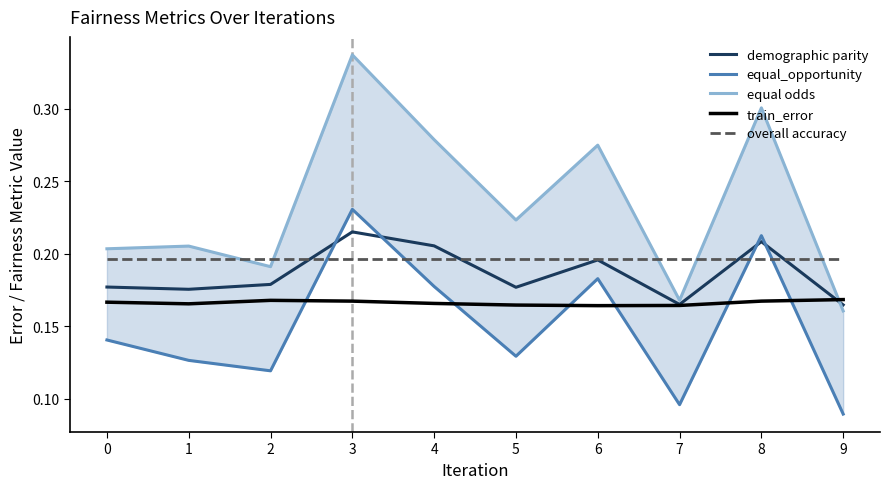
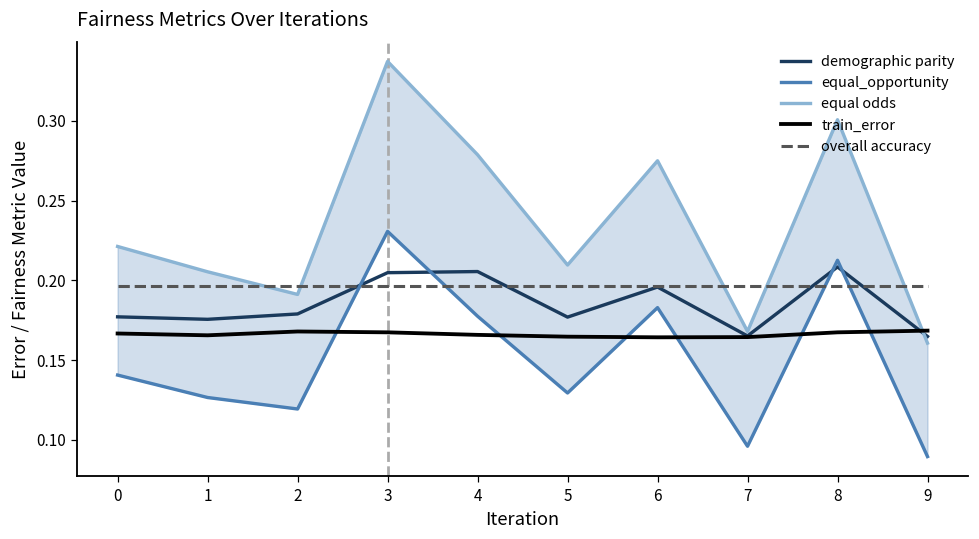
  {
    "demographic parity": {
      "0": 0.177,
      "1": 0.176,
      "2": 0.179,
-     "3": 0.215,
+     "3": 0.205,
      "4": 0.206,
      "5": 0.177,
      "8": 0.208,
      "9": 0.165
    },
    "equal_opportunity": {
      "0": 0.141,
      "1": 0.127,
      "2": 0.119,
      "3": 0.231,
      "4": 0.178,
      "5": 0.129,
      "6": 0.183,
      "7": 0.096,
      "8": 0.213,
      "9": 0.090
    },
    "equal odds": {
-     "0": 0.204,
+     "0": 0.221,
      "1": 0.205,
      "2": 0.191,
      "3": 0.337,
      "4": 0.279,
-     "5": 0.223,
+     "5": 0.210,
      "6": 0.275,
      "7": 0.168,
      "8": 0.301,
      "9": 0.161
    },
    "train_error": {
      "0": 0.167,
      "1": 0.166,
      "2": 0.168,
      "3": 0.167,
      "4": 0.166,
      "5": 0.165,
      "6": 0.164,
      "8": 0.167,
      "9": 0.169
    },
    "overall accuracy": {
      "0": 0.196,
      "1": 0.196,
      "2": 0.196,
      "3": 0.196,
      "4": 0.196,
      "5": 0.196,
      "7": 0.196,
      "8": 0.196,
      "9": 0.196
    }
  }
